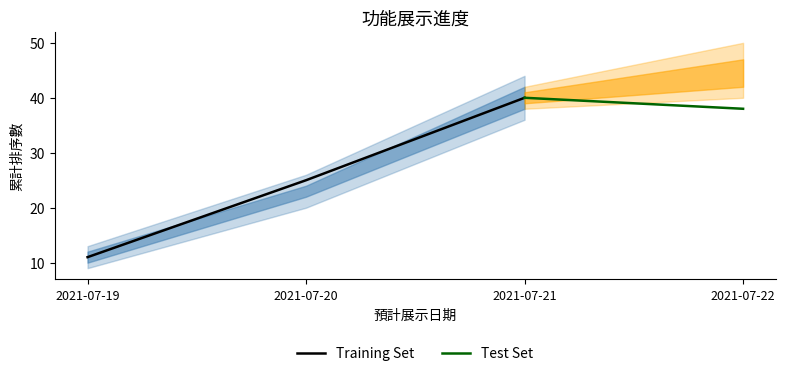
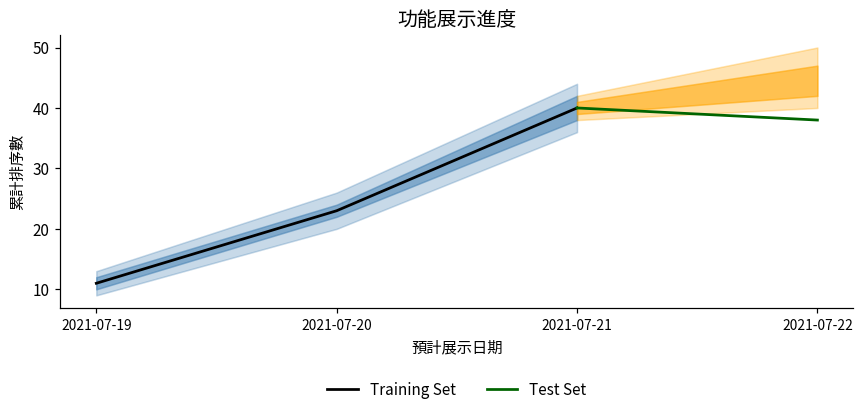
  {
    "Training Set": {
      "2021-07-19": 11,
-     "2021-07-20": 25
+     "2021-07-20": 23
    },
    "Test Set": {
      "2021-07-22": 38
    }
  }
